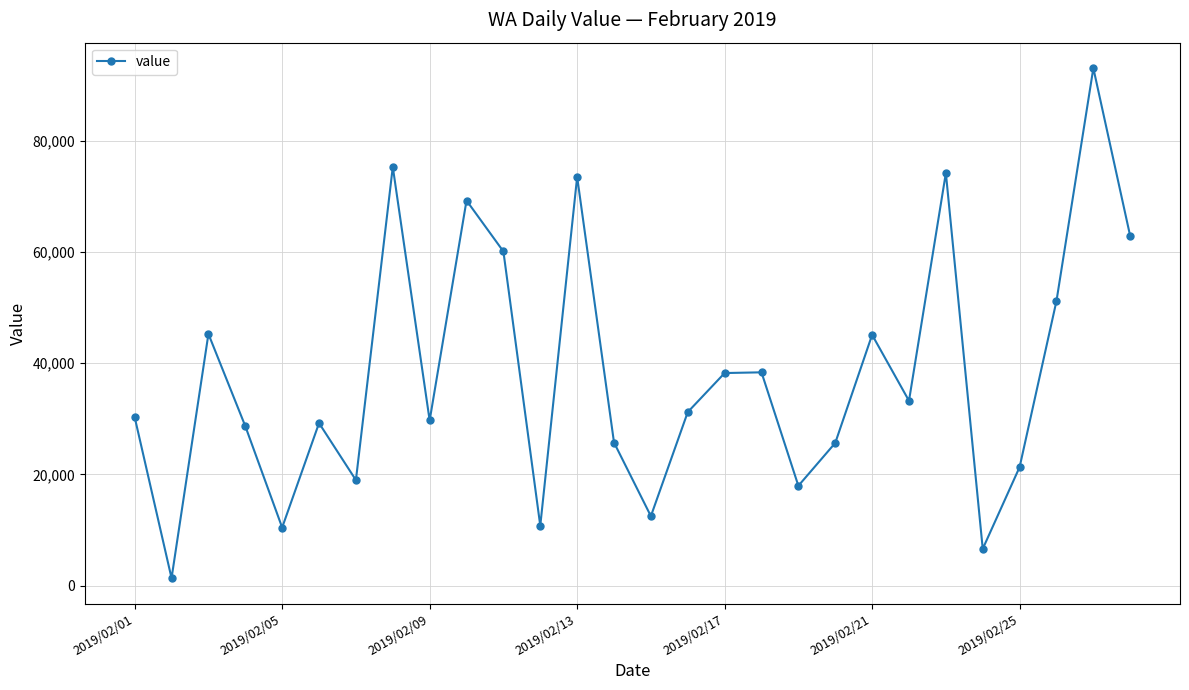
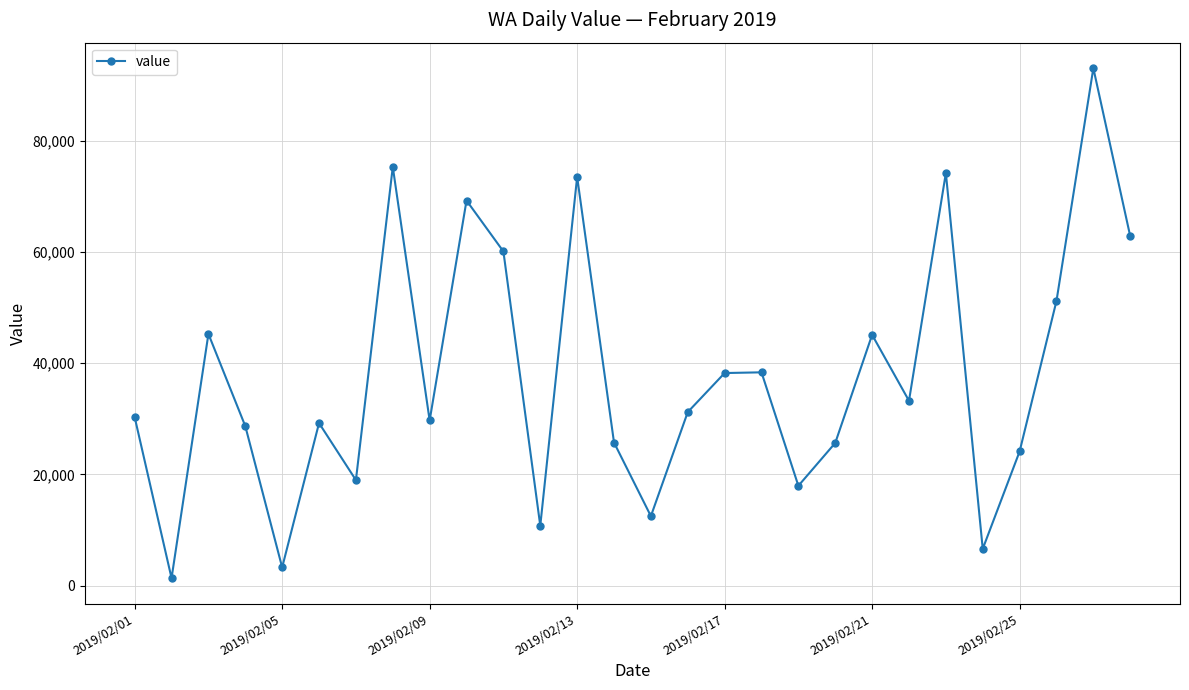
  {
    "2019/02/01": "30,000",
-   "2019/02/05": "10,000",
+   "2019/02/05": "3,000",
    "2019/02/09": "30,000",
    "2019/02/13": "73,000",
    "2019/02/17": "38,000",
    "2019/02/21": "45,000",
-   "2019/02/25": "21,000"
+   "2019/02/25": "24,000"
  }
